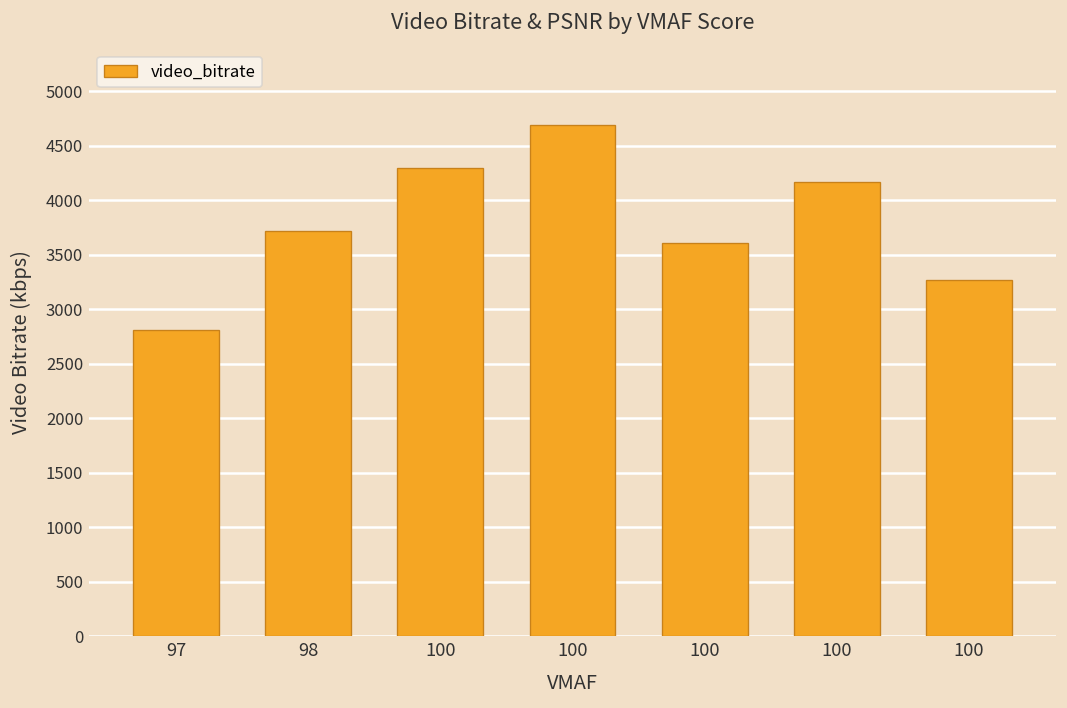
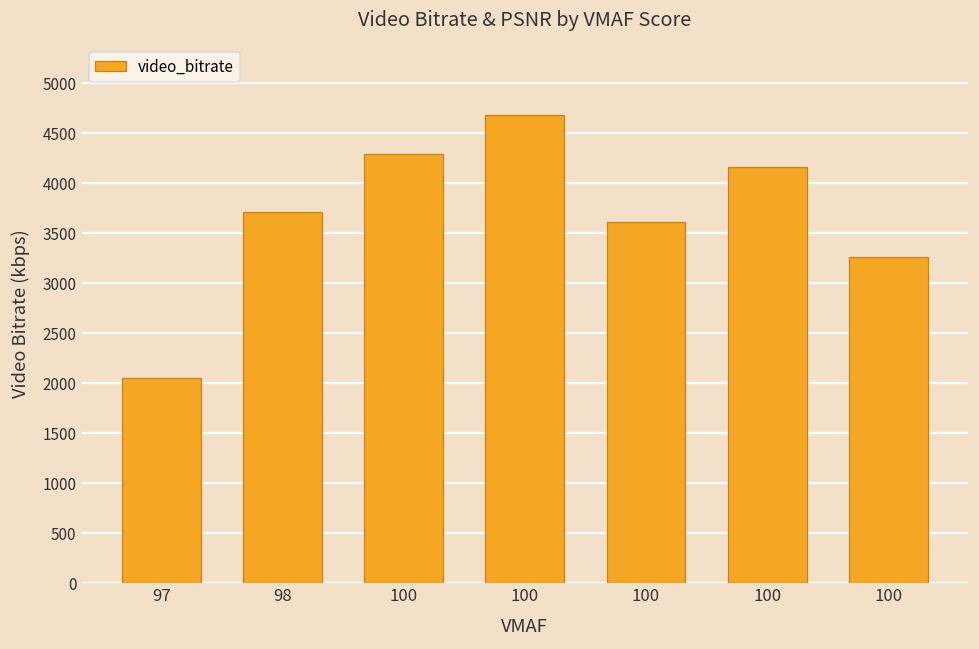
  {
-   "97": 2800,
+   "97": 2000,
    "98": 3700
  }
